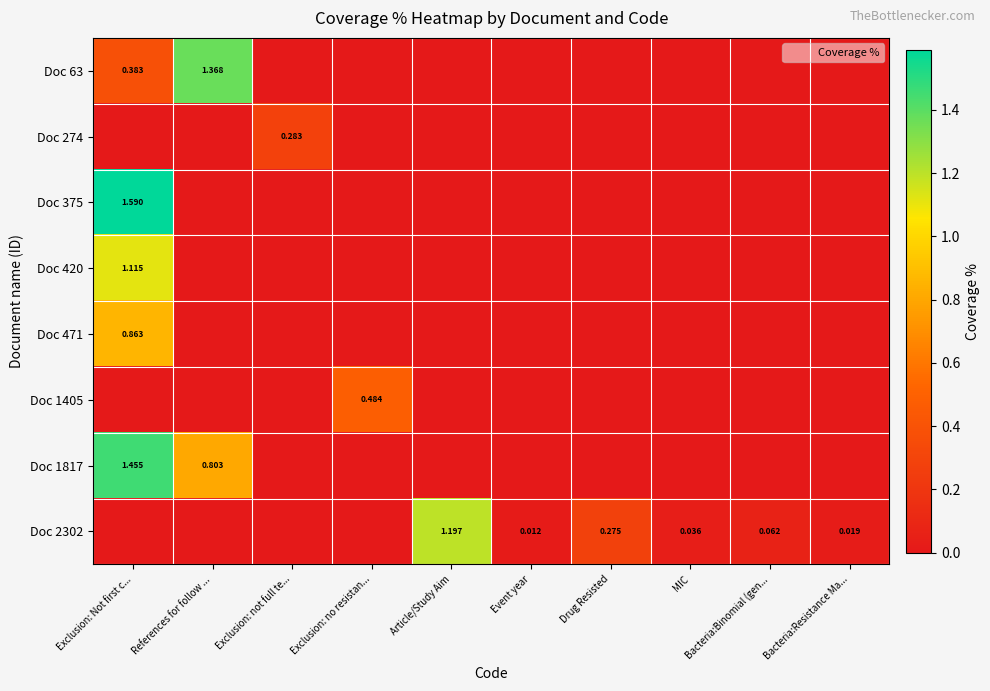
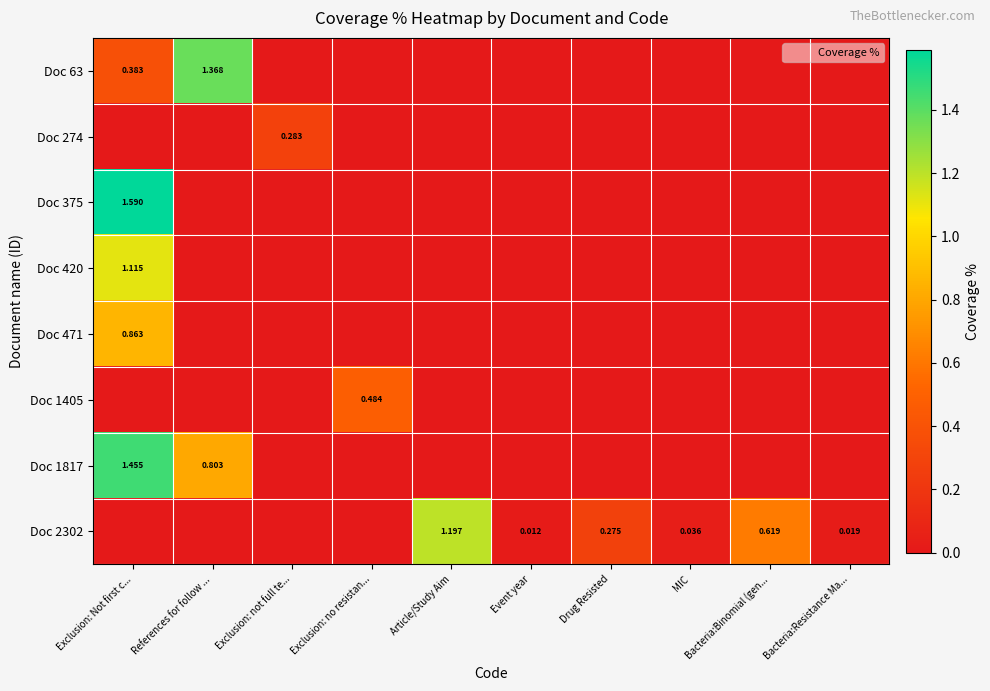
  {
    "Doc 63": {
      "Exclusion: Not first c...": 0.383,
      "References for follow ...": 1.368
    },
    "Doc 274": {
      "Exclusion: not full te...": 0.283
    },
    "Doc 375": {
      "Exclusion: Not first c...": 1.590
    },
    "Doc 420": {
      "Exclusion: Not first c...": 1.115
    },
    "Doc 471": {
      "Exclusion: Not first c...": 0.863
    },
    "Doc 1405": {
      "Exclusion: no resistan...": 0.484
    },
    "Doc 1817": {
      "Exclusion: Not first c...": 1.455,
      "References for follow ...": 0.803
    },
    "Doc 2302": {
      "Article/Study Aim": 1.197,
      "Event year": 0.012,
      "Drug Resisted": 0.275,
      "MIC": 0.036,
-     "Bacteria:Binomial (gen...": 0.062,
+     "Bacteria:Binomial (gen...": 0.619,
      "Bacteria:Resistance Ma...": 0.019
    }
  }
